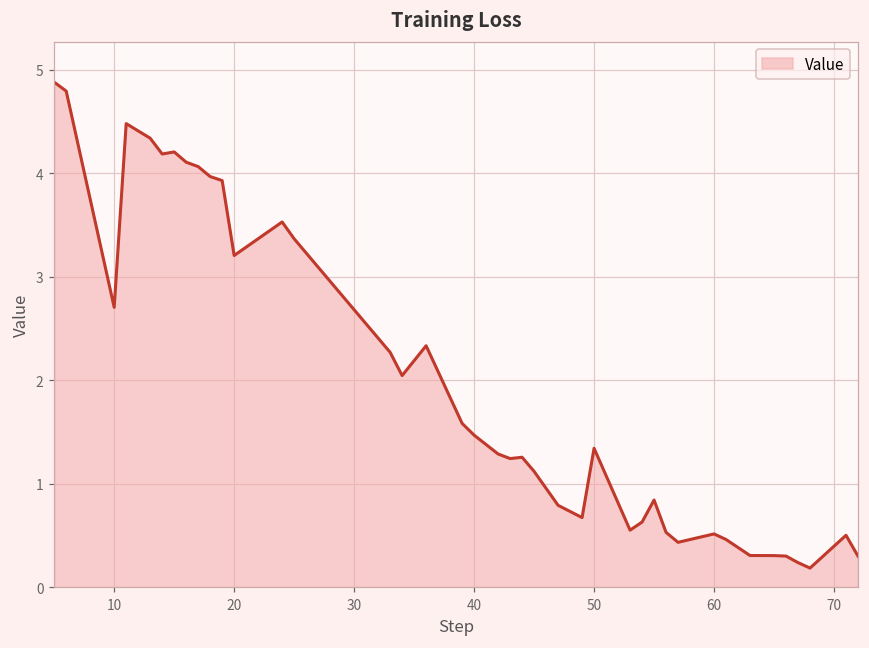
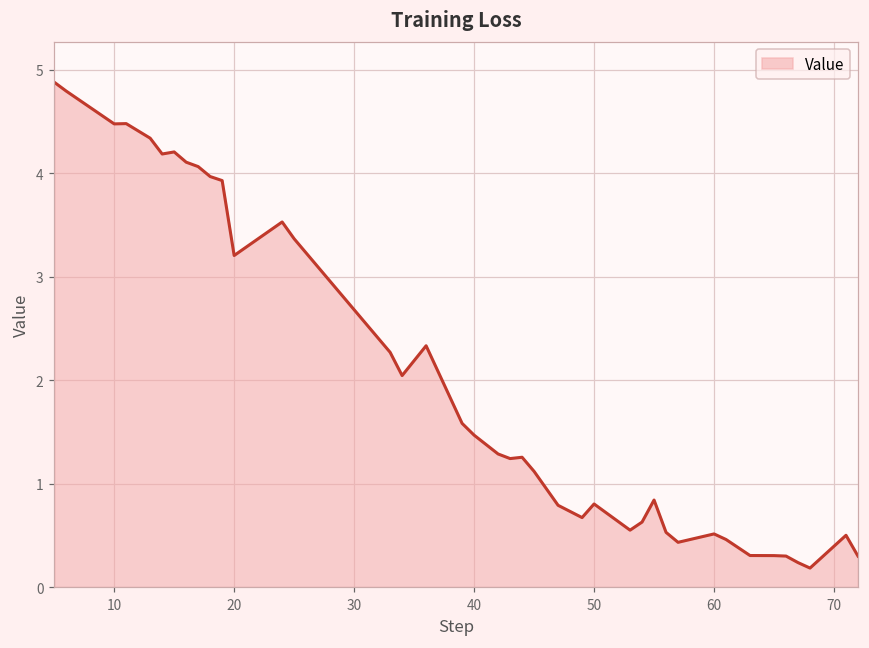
  {
-   "10": 2.7,
+   "10": 4.5,
    "20": 3.2,
    "40": 1.5,
-   "50": 1.3,
+   "50": 0.8,
    "60": 0.5
  }
